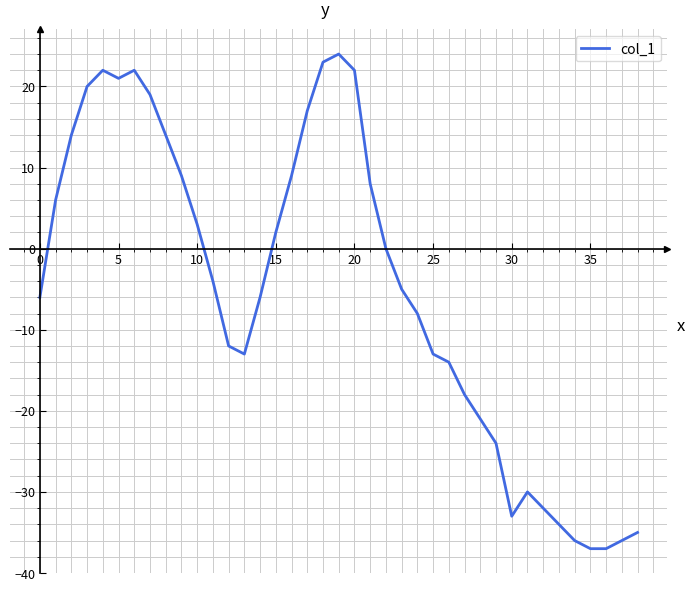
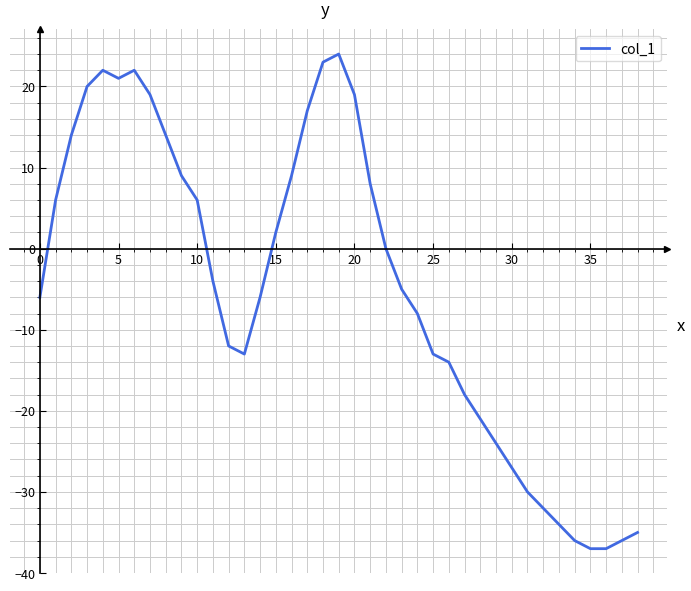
  {
    "0": -6,
    "5": 21,
-   "10": 3,
+   "10": 6,
    "15": 2,
-   "20": 22,
+   "20": 19,
    "25": -13,
-   "30": -33,
+   "30": -27,
    "35": -37
  }
